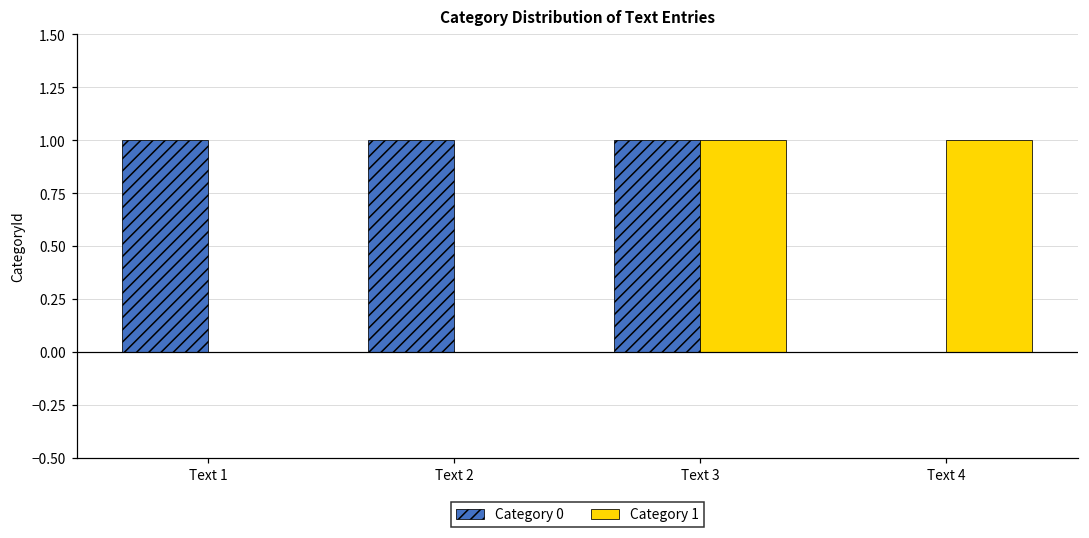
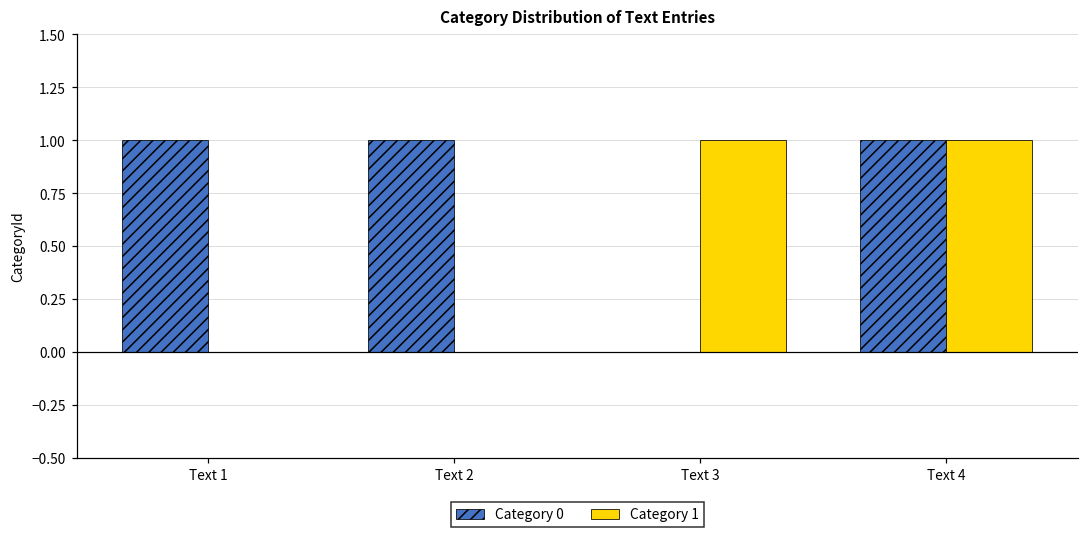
  {
    "Category 0": {
      "Text 1": 1,
      "Text 2": 1,
-     "Text 3": 1,
-     "Text 4": 0
+     "Text 3": 0,
+     "Text 4": 1
    },
    "Category 1": {
      "Text 1": 0,
      "Text 2": 0,
      "Text 3": 1,
      "Text 4": 1
    }
  }
